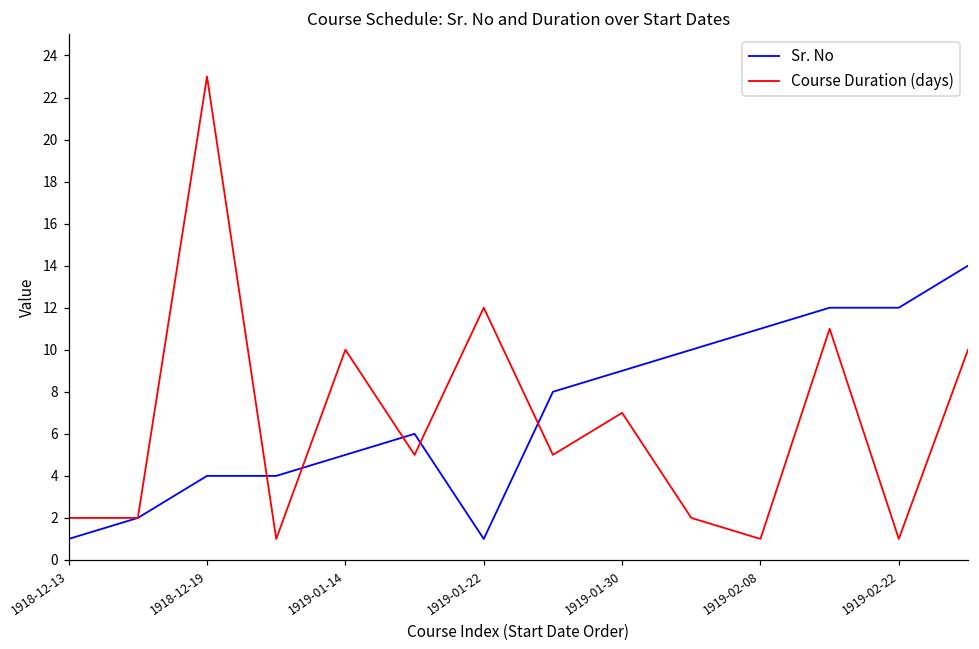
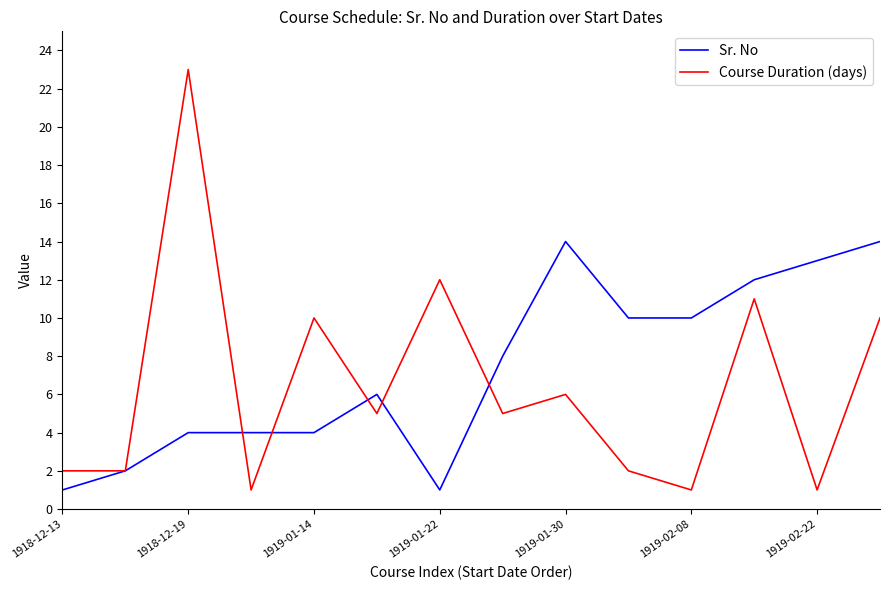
  {
    "Sr. No": {
      "1918-12-13": 1,
      "1918-12-19": 4,
-     "1919-01-14": 5,
+     "1919-01-14": 4,
      "1919-01-22": 1,
-     "1919-01-30": 9,
-     "1919-02-08": 11,
-     "1919-02-22": 12
+     "1919-01-30": 14,
+     "1919-02-08": 10,
+     "1919-02-22": 13
    },
    "Course Duration (days)": {
      "1918-12-13": 2,
      "1918-12-19": 23,
      "1919-01-14": 10,
      "1919-01-22": 12,
-     "1919-01-30": 7,
+     "1919-01-30": 6,
      "1919-02-08": 1,
      "1919-02-22": 1
    }
  }
